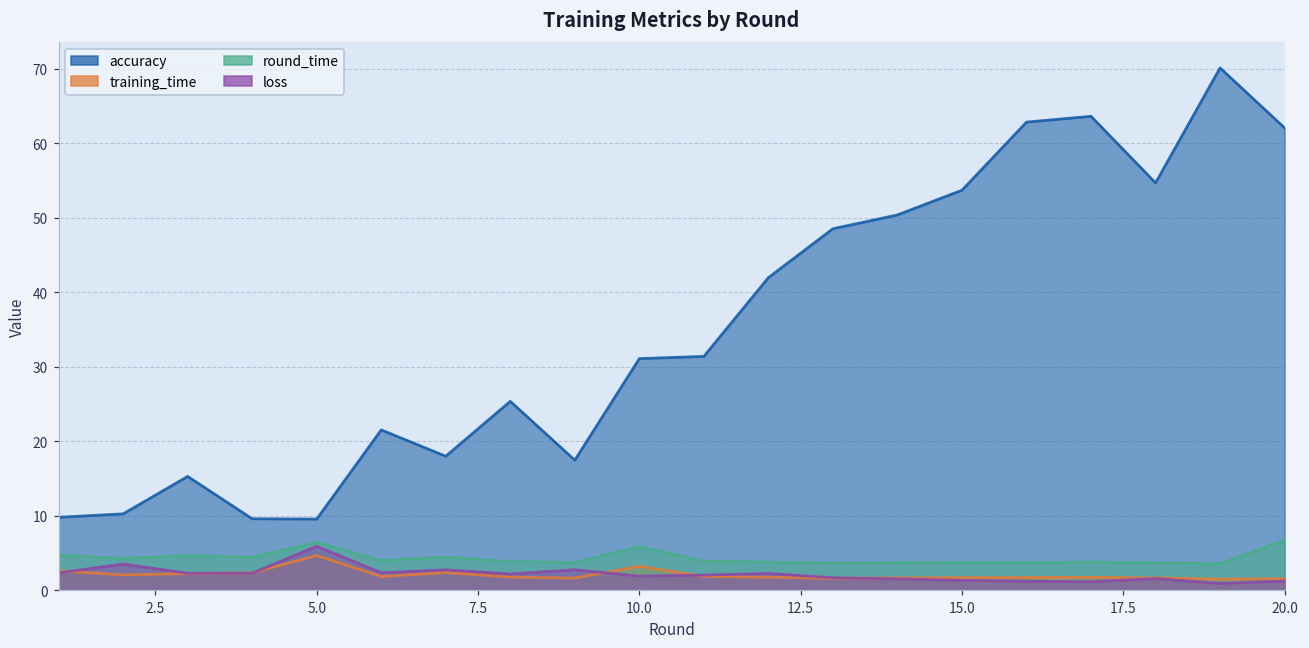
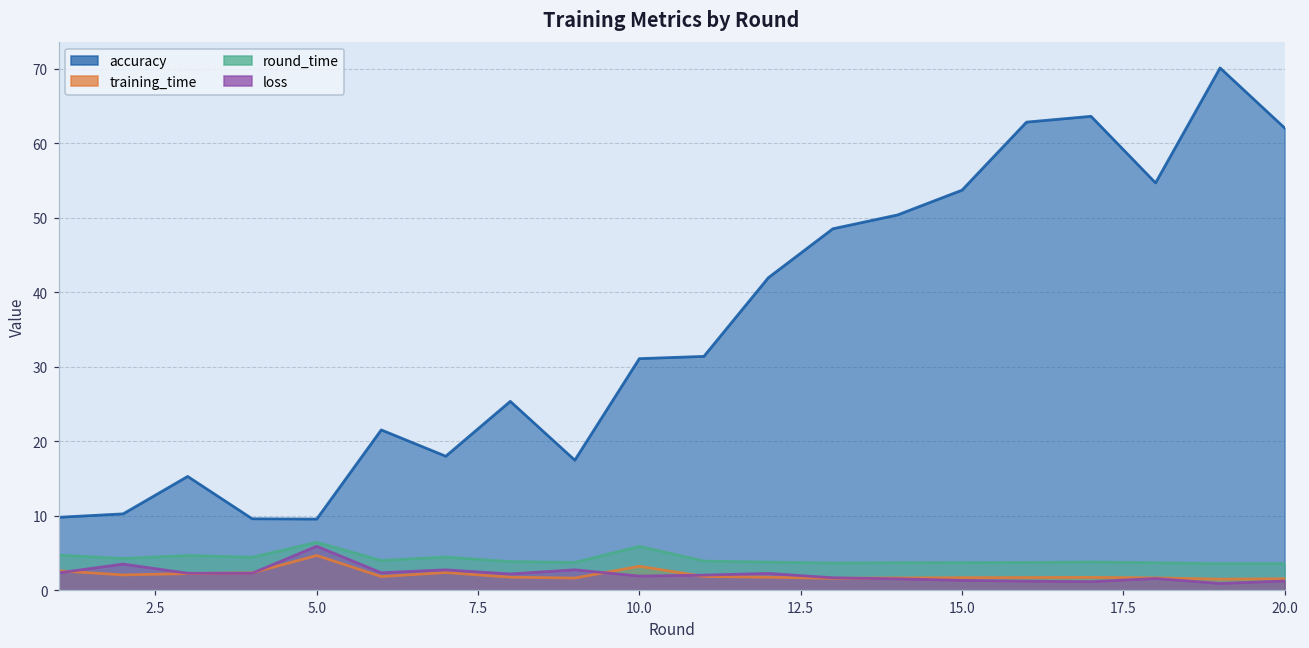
  {
    "accuracy": {
      "5.0": 10,
      "10.0": 31,
      "15.0": 54,
      "20.0": 62
    },
    "training_time": {
      "5.0": 5,
      "10.0": 3
    },
    "round_time": {
      "5.0": 6,
      "10.0": 6,
      "15.0": 4,
-     "20.0": 7
+     "20.0": 4
    },
    "loss": {
      "5.0": 6,
      "10.0": 2
    }
  }
